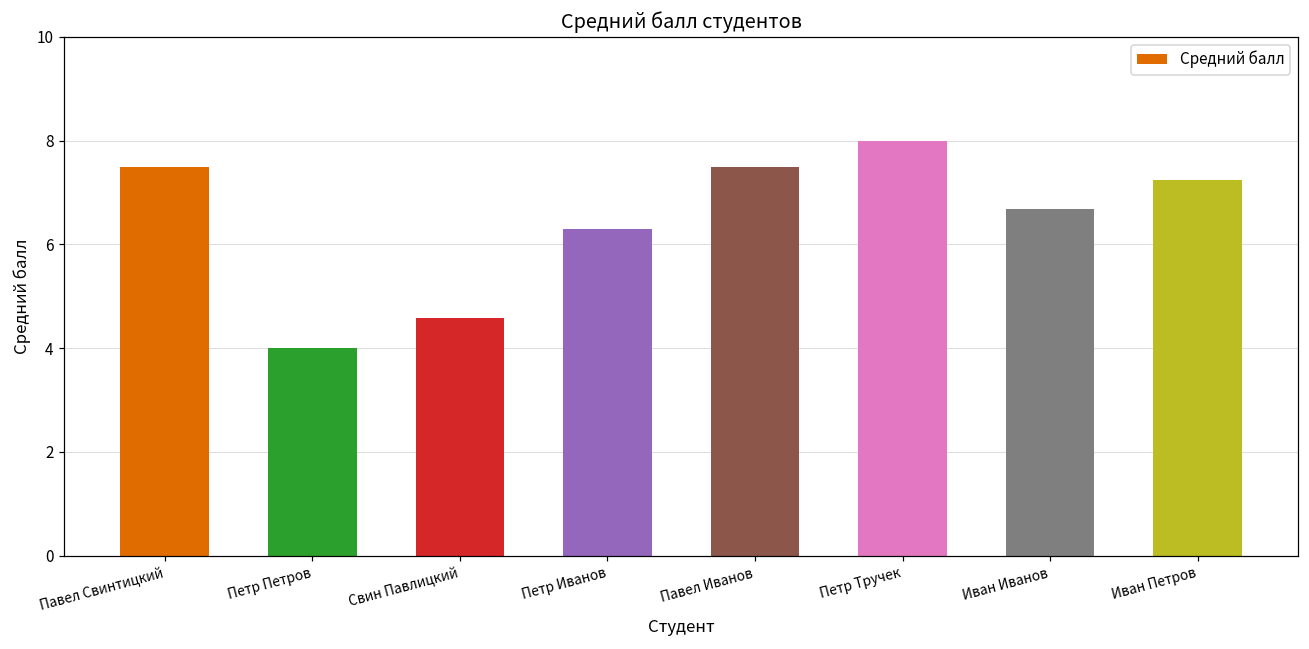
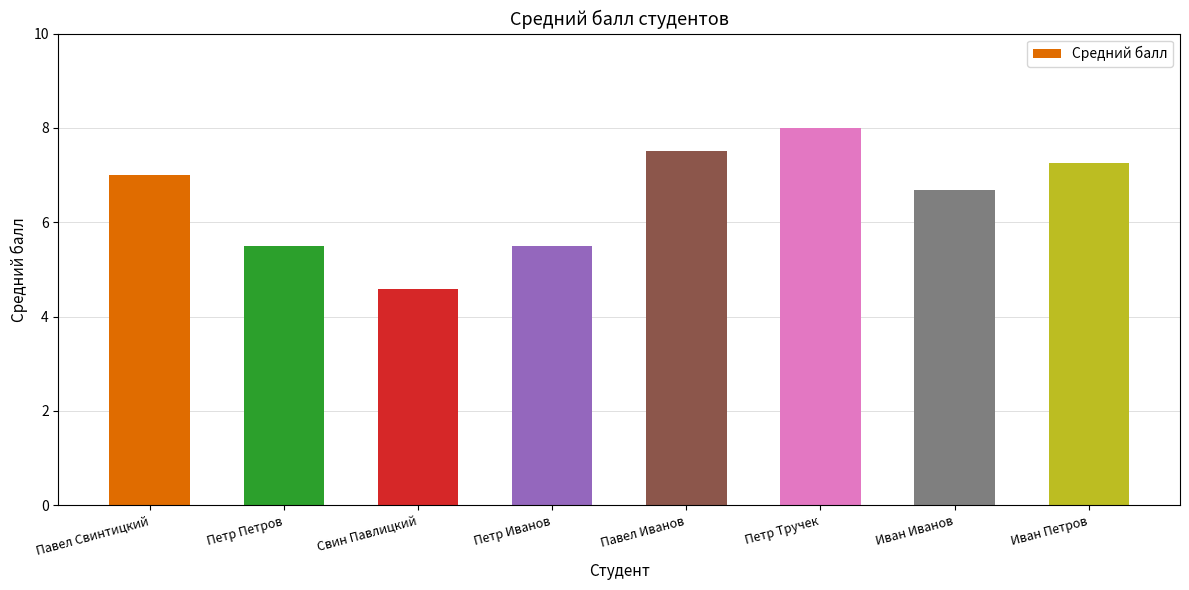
  {
-   "Павел Свинтицкий": 7.5,
-   "Петр Петров": 4.0,
+   "Павел Свинтицкий": 7.0,
+   "Петр Петров": 5.5,
    "Свин Павлицкий": 4.6,
-   "Петр Иванов": 6.3,
+   "Петр Иванов": 5.5,
    "Павел Иванов": 7.5,
    "Петр Тручек": 8.0,
    "Иван Иванов": 6.7,
    "Иван Петров": 7.3
  }
